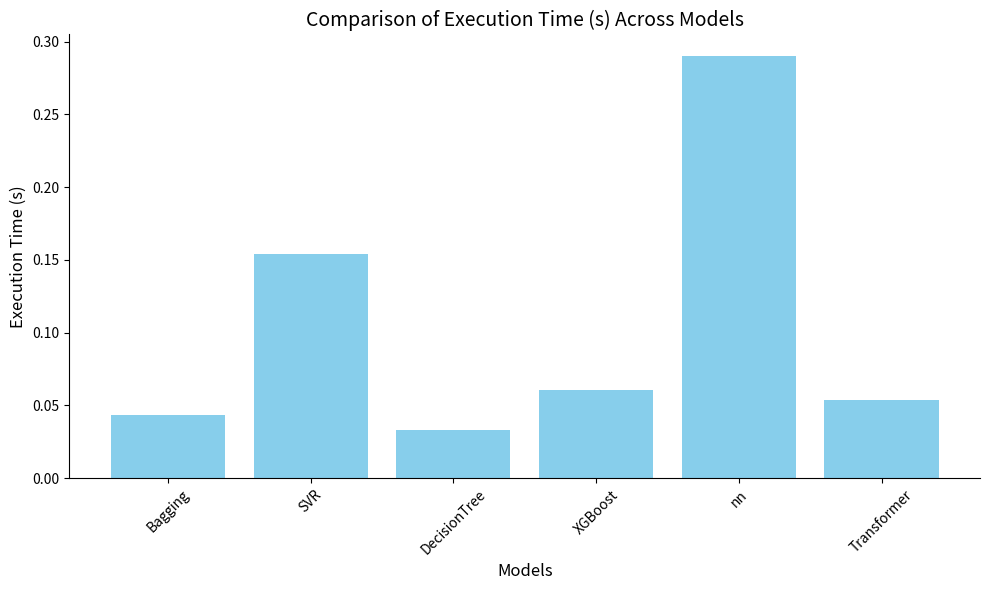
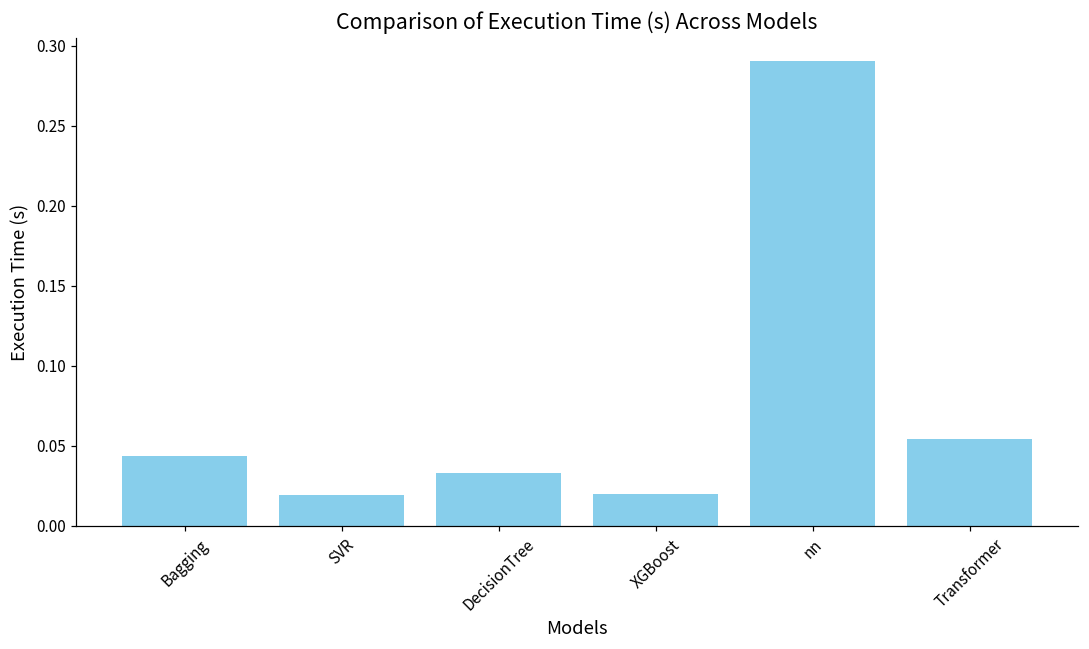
  {
    "Bagging": 0.044,
-   "SVR": 0.154,
+   "SVR": 0.019,
    "DecisionTree": 0.033,
-   "XGBoost": 0.060,
+   "XGBoost": 0.020,
    "nn": 0.290,
    "Transformer": 0.054
  }
